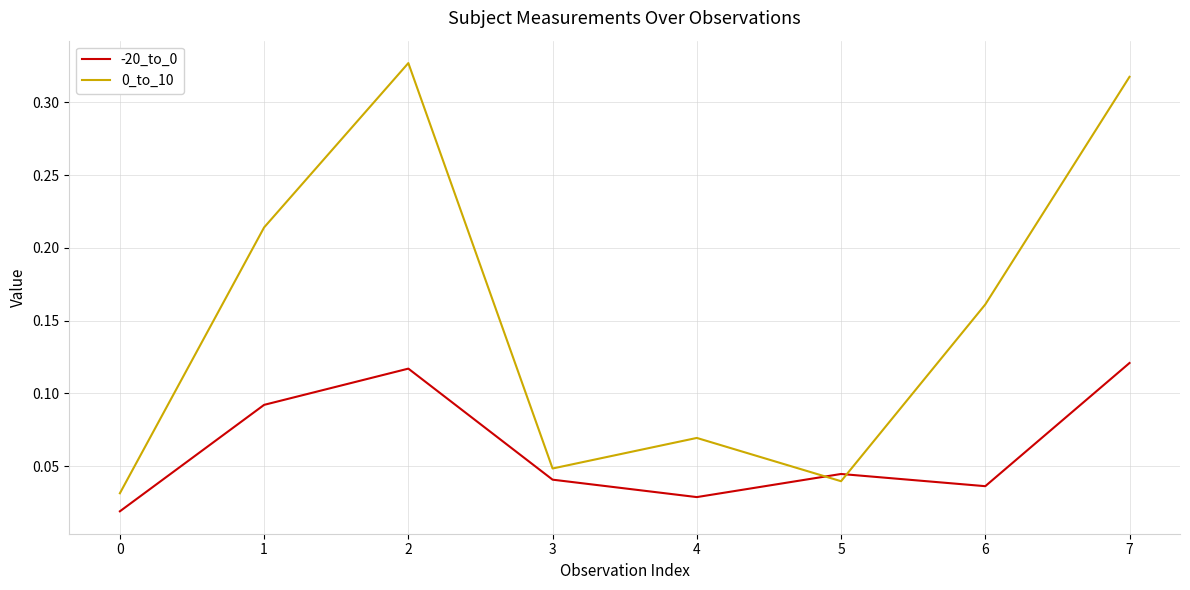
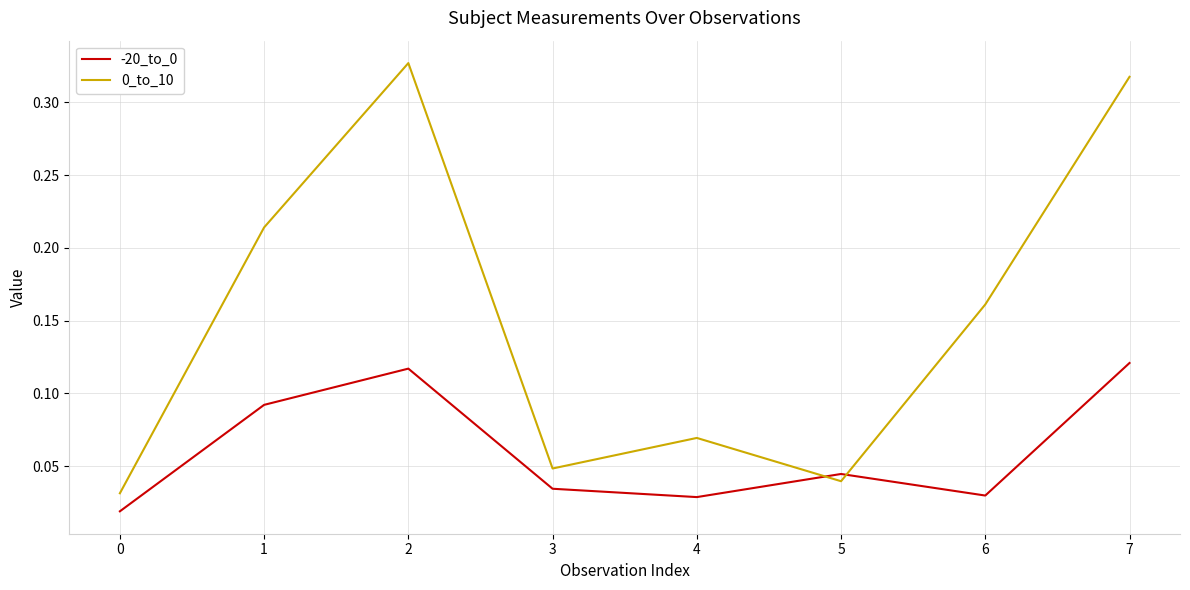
  {
    "-20_to_0": {
      "0": 0.019,
      "1": 0.092,
      "2": 0.117,
-     "3": 0.041,
+     "3": 0.035,
      "4": 0.029,
      "5": 0.045,
-     "6": 0.036,
+     "6": 0.030,
      "7": 0.121
    },
    "0_to_10": {
      "0": 0.031,
      "1": 0.214,
      "2": 0.327,
      "3": 0.048,
      "4": 0.069,
      "5": 0.040,
      "6": 0.161,
      "7": 0.318
    }
  }
